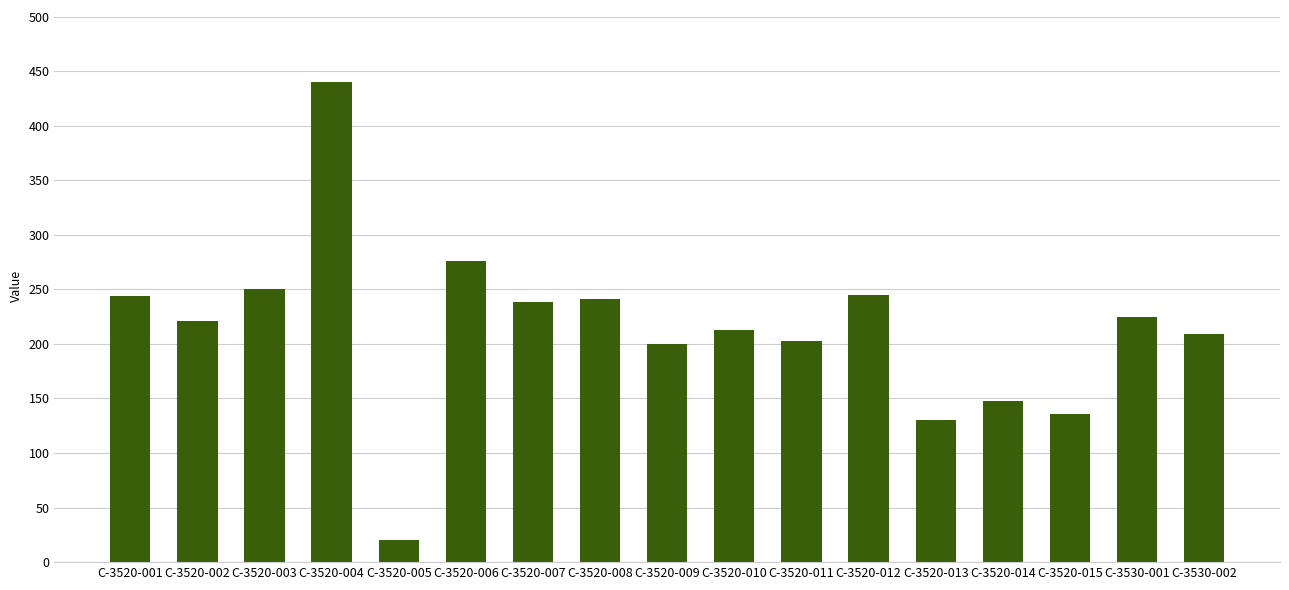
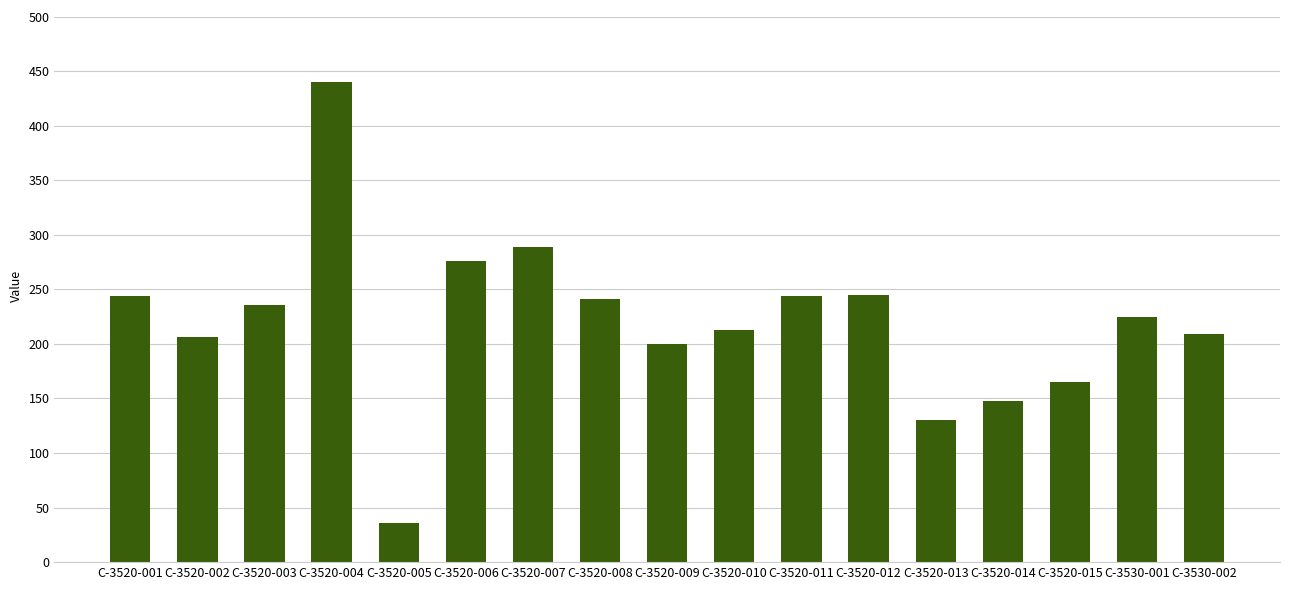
  {
    "C-3520-001": 244,
-   "C-3520-002": 221,
-   "C-3520-003": 250,
+   "C-3520-002": 206,
+   "C-3520-003": 236,
    "C-3520-004": 440,
-   "C-3520-005": 20,
+   "C-3520-005": 36,
    "C-3520-006": 276,
-   "C-3520-007": 238,
+   "C-3520-007": 289,
    "C-3520-008": 241,
    "C-3520-009": 200,
    "C-3520-010": 213,
-   "C-3520-011": 203,
+   "C-3520-011": 244,
    "C-3520-012": 245,
    "C-3520-013": 130,
    "C-3520-014": 148,
-   "C-3520-015": 136,
+   "C-3520-015": 165,
    "C-3530-001": 225,
    "C-3530-002": 209
  }
